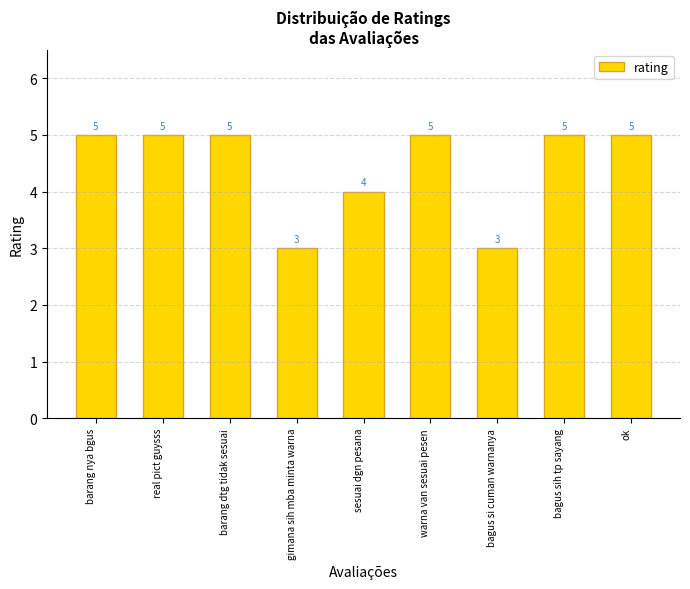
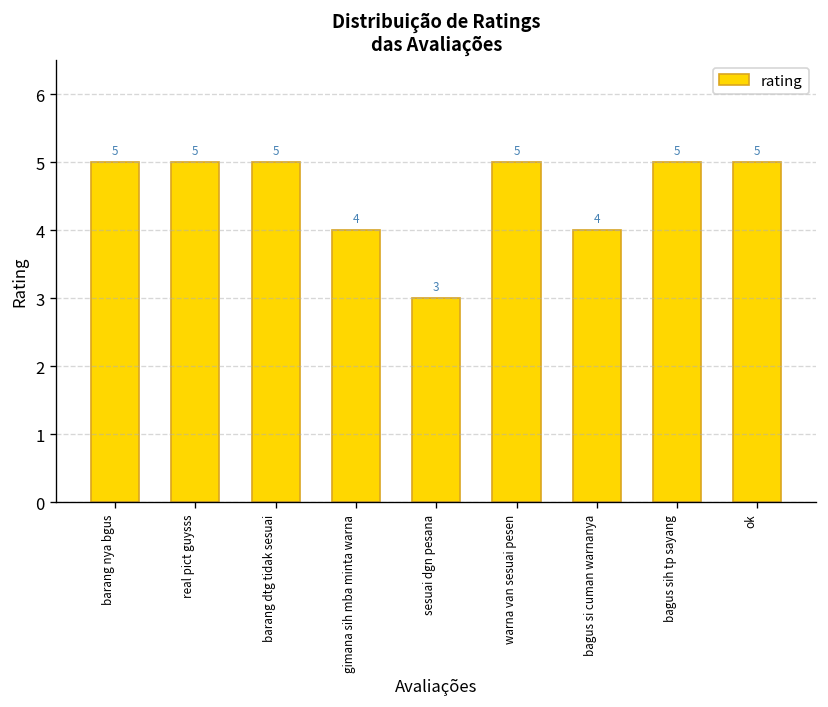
  {
    "barang nya bgus": 5,
    "real pict guysss": 5,
    "barang dtg tidak sesuai": 5,
-   "gimana sih mba minta warna": 3,
-   "sesuai dgn pesana": 4,
+   "gimana sih mba minta warna": 4,
+   "sesuai dgn pesana": 3,
    "warna van sesuai pesen": 5,
-   "bagus si cuman warnanya": 3,
+   "bagus si cuman warnanya": 4,
    "bagus sih tp sayang": 5,
    "ok": 5
  }
